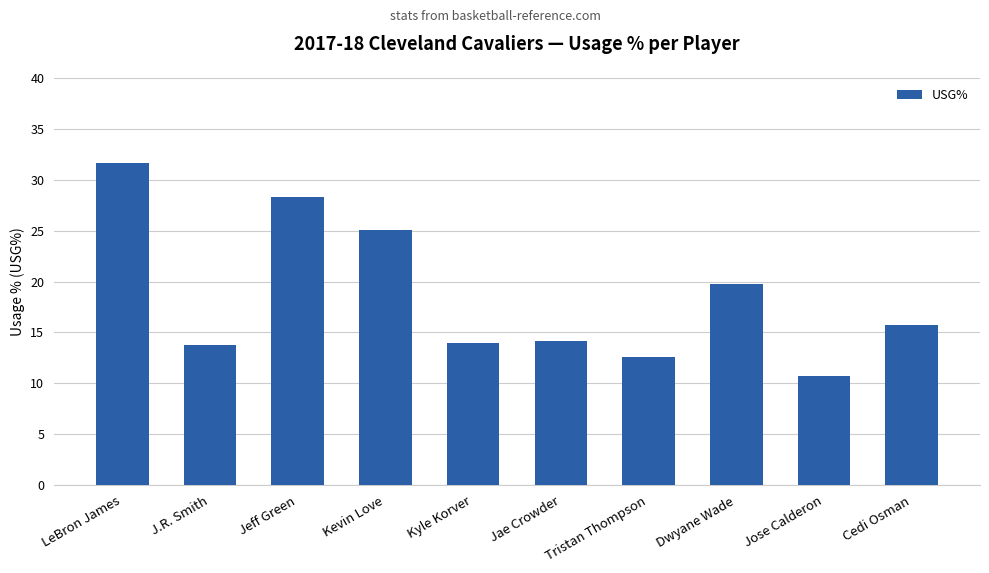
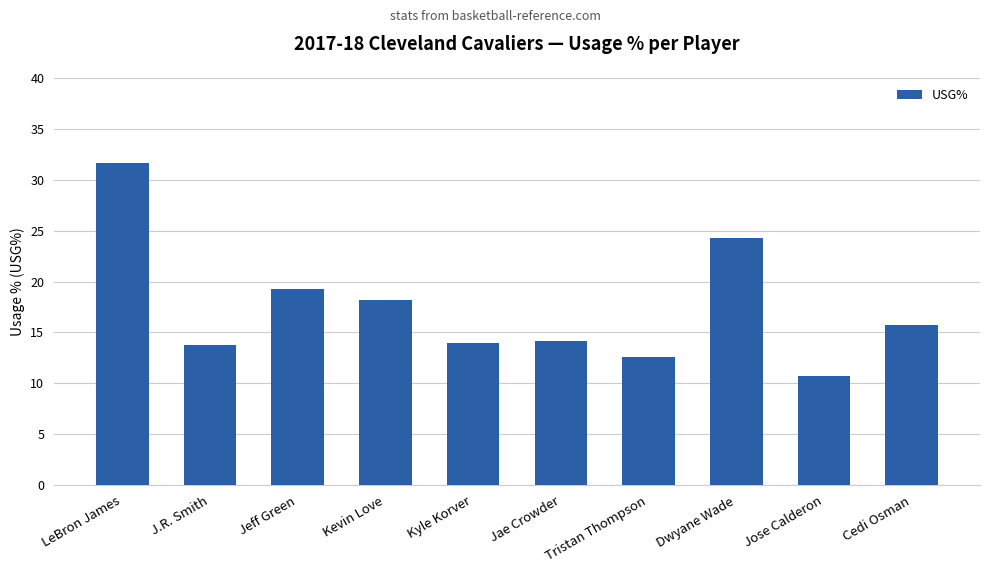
  {
    "LeBron James": 31.6,
    "J.R. Smith": 13.8,
-   "Jeff Green": 28.3,
-   "Kevin Love": 25.1,
+   "Jeff Green": 19.3,
+   "Kevin Love": 18.2,
    "Kyle Korver": 14.0,
    "Jae Crowder": 14.2,
    "Tristan Thompson": 12.6,
-   "Dwyane Wade": 19.8,
+   "Dwyane Wade": 24.3,
    "Jose Calderon": 10.7,
    "Cedi Osman": 15.7
  }
